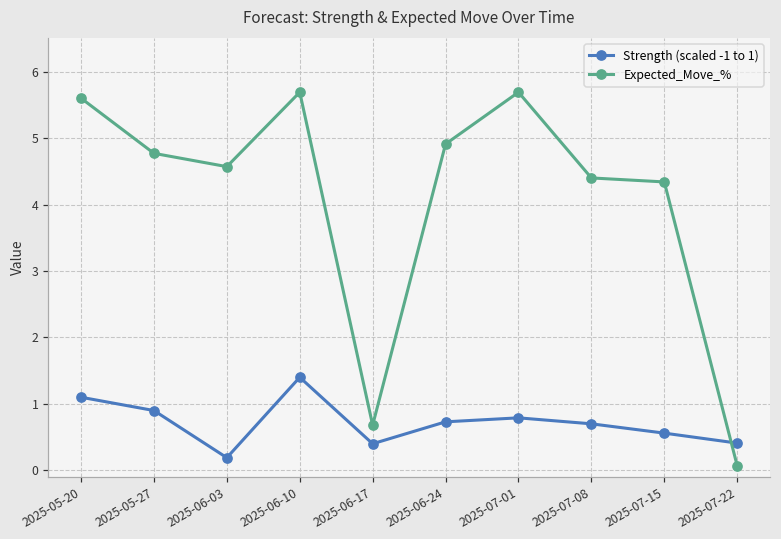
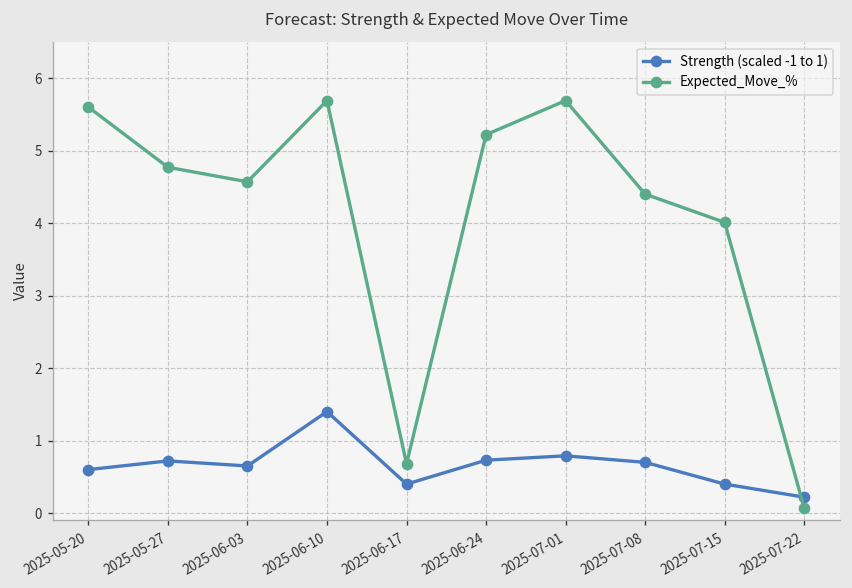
  {
    "Strength (scaled -1 to 1)": {
-     "2025-05-20": 1.1,
-     "2025-05-27": 0.9,
-     "2025-06-03": 0.2,
+     "2025-05-20": 0.6,
+     "2025-05-27": 0.7,
+     "2025-06-03": 0.7,
      "2025-06-10": 1.4,
      "2025-06-17": 0.4,
      "2025-06-24": 0.7,
      "2025-07-01": 0.8,
      "2025-07-08": 0.7,
-     "2025-07-15": 0.6,
-     "2025-07-22": 0.4
+     "2025-07-15": 0.4,
+     "2025-07-22": 0.2
    },
    "Expected_Move_%": {
      "2025-05-20": 5.6,
      "2025-05-27": 4.8,
      "2025-06-03": 4.6,
      "2025-06-10": 5.7,
      "2025-06-17": 0.7,
-     "2025-06-24": 4.9,
+     "2025-06-24": 5.2,
      "2025-07-01": 5.7,
      "2025-07-08": 4.4,
-     "2025-07-15": 4.3,
+     "2025-07-15": 4.0,
      "2025-07-22": 0.1
    }
  }
